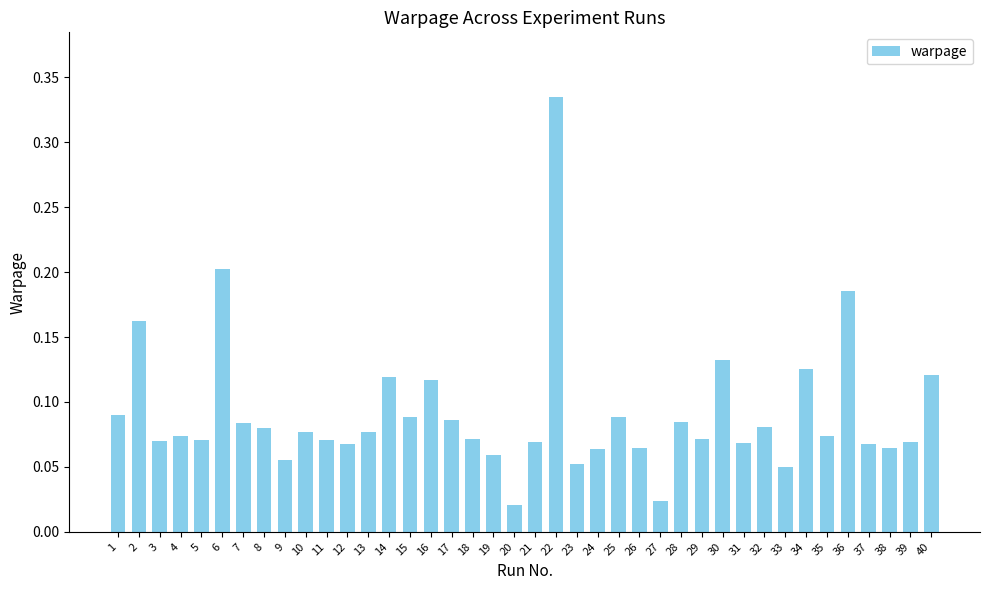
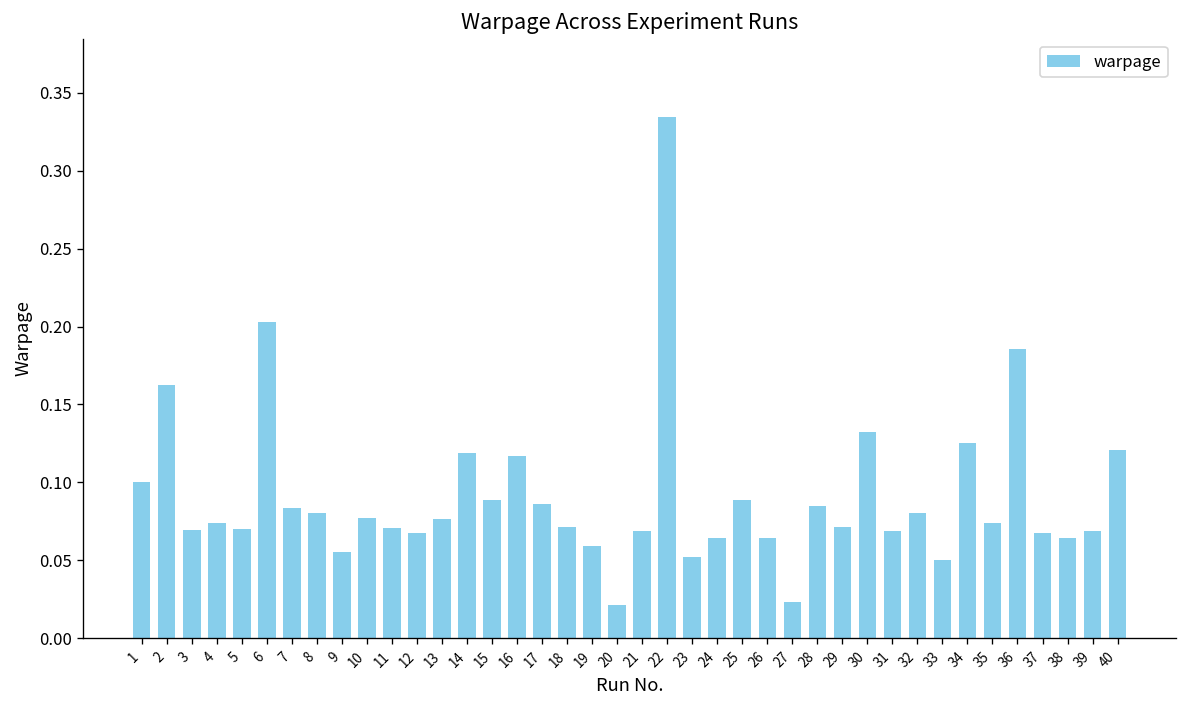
  {
-   "1": 0.090,
+   "1": 0.100,
    "2": 0.162,
    "3": 0.070,
    "4": 0.074,
    "5": 0.070,
    "6": 0.203,
    "7": 0.084,
    "8": 0.080,
    "9": 0.055,
    "10": 0.077,
    "11": 0.071,
    "12": 0.067,
    "13": 0.077,
    "14": 0.119,
    "15": 0.089,
    "16": 0.117,
    "17": 0.086,
    "18": 0.071,
    "19": 0.059,
    "20": 0.021,
    "21": 0.069,
    "22": 0.335,
    "23": 0.052,
    "24": 0.064,
    "25": 0.089,
    "26": 0.065,
    "27": 0.023,
    "28": 0.085,
    "29": 0.071,
    "30": 0.133,
    "31": 0.069,
    "32": 0.080,
    "33": 0.050,
    "34": 0.125,
    "35": 0.074,
    "36": 0.186,
    "37": 0.068,
    "38": 0.064,
    "39": 0.069,
    "40": 0.121
  }
